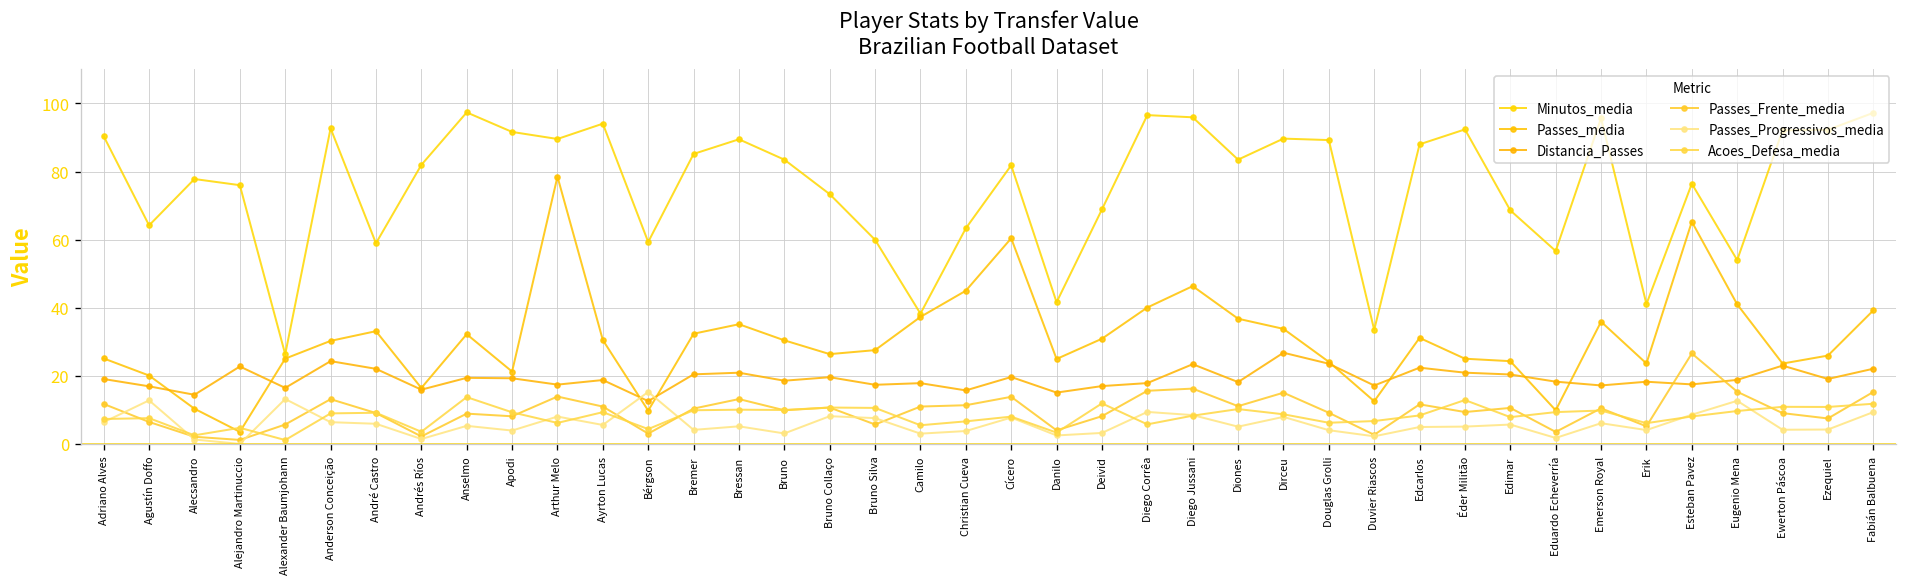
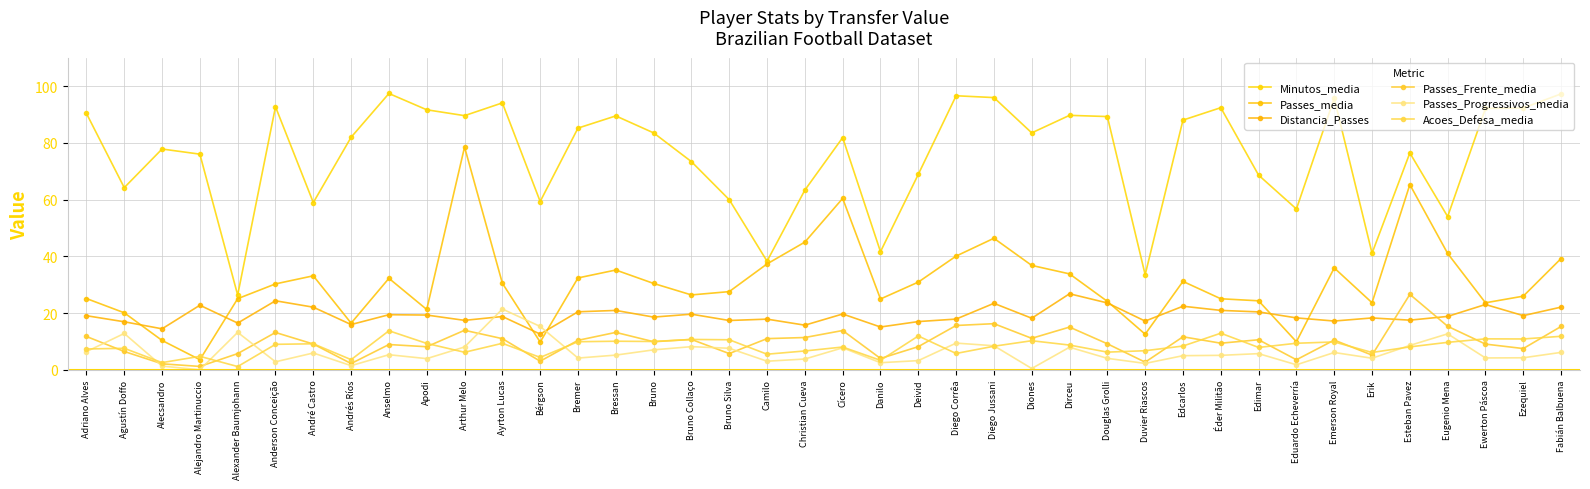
  {
    "Passes_Progressivos_media": {
      "Adriano Alves": 6,
      "Agustín Doffo": 13,
      "Alejandro Martinuccio": 0,
      "Alexander Baumjohann": 13,
-     "Anderson Conceição": 6,
+     "Anderson Conceição": 3,
      "André Castro": 6,
      "Anselmo": 5,
      "Apodi": 4,
      "Arthur Melo": 8,
-     "Ayrton Lucas": 6,
+     "Ayrton Lucas": 21,
      "Bérgson": 15,
      "Bremer": 4,
      "Bressan": 5,
-     "Bruno": 3,
+     "Bruno": 7,
      "Bruno Collaço": 8,
      "Bruno Silva": 8,
      "Camilo": 3,
      "Christian Cueva": 4,
      "Deivid": 3,
      "Diego Corrêa": 9,
-     "Diones": 5,
+     "Diones": 0,
      "Douglas Grolli": 4,
      "Edcarlos": 5,
      "Éder Militão": 5,
      "Edimar": 6,
      "Eduardo Echeverría": 2,
      "Emerson Royal": 6,
      "Erik": 4,
      "Eugenio Mena": 13,
      "Ewerton Páscoa": 4,
      "Ezequiel": 4,
-     "Fabián Balbuena": 9
+     "Fabián Balbuena": 6
    }
  }
